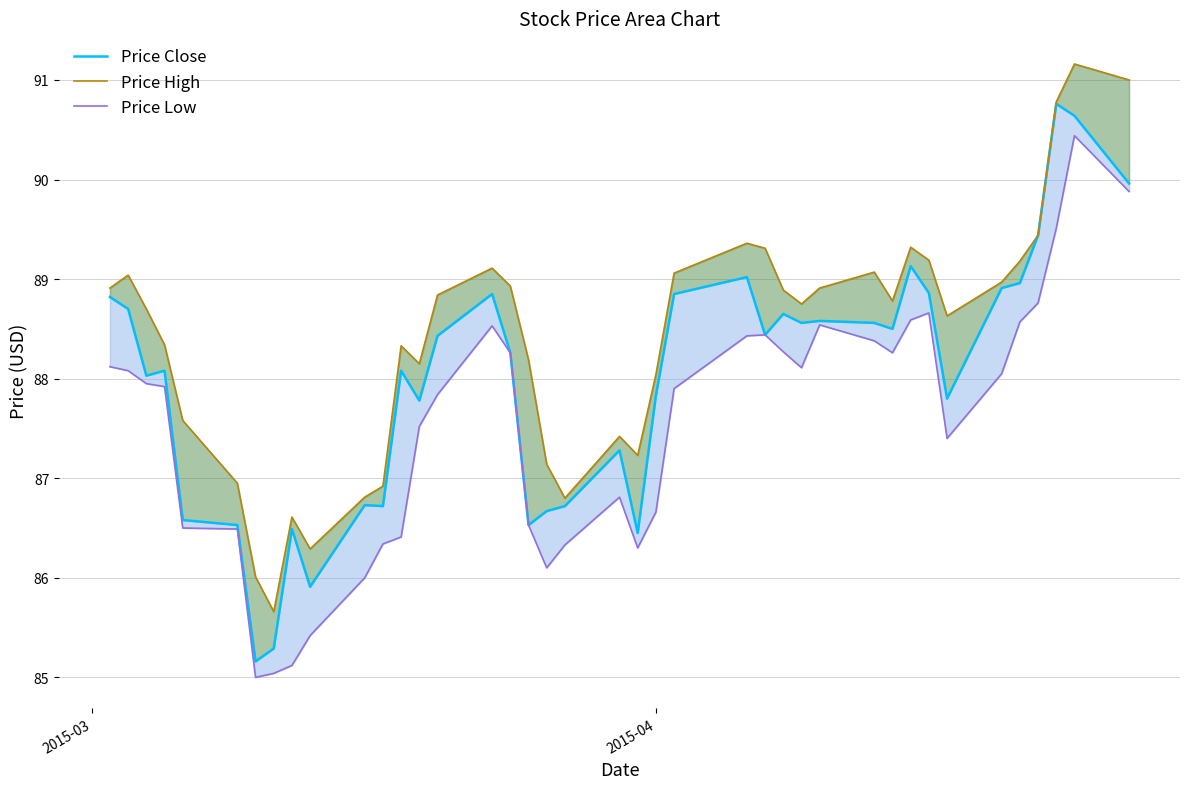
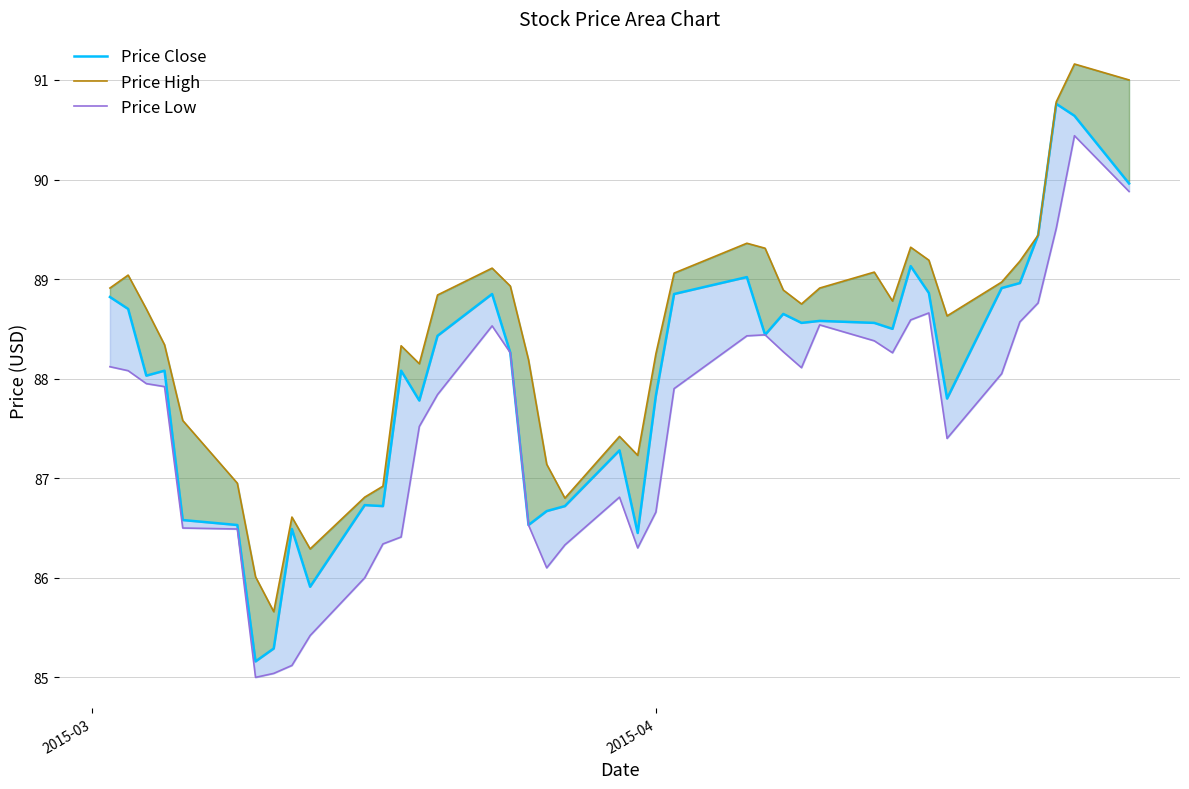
  {
    "Price Close": {
      "2015-04": 87.8
    },
    "Price High": {
-     "2015-04": 88.0
+     "2015-04": 88.3
    },
    "Price Low": {
      "2015-04": 86.7
    }
  }
